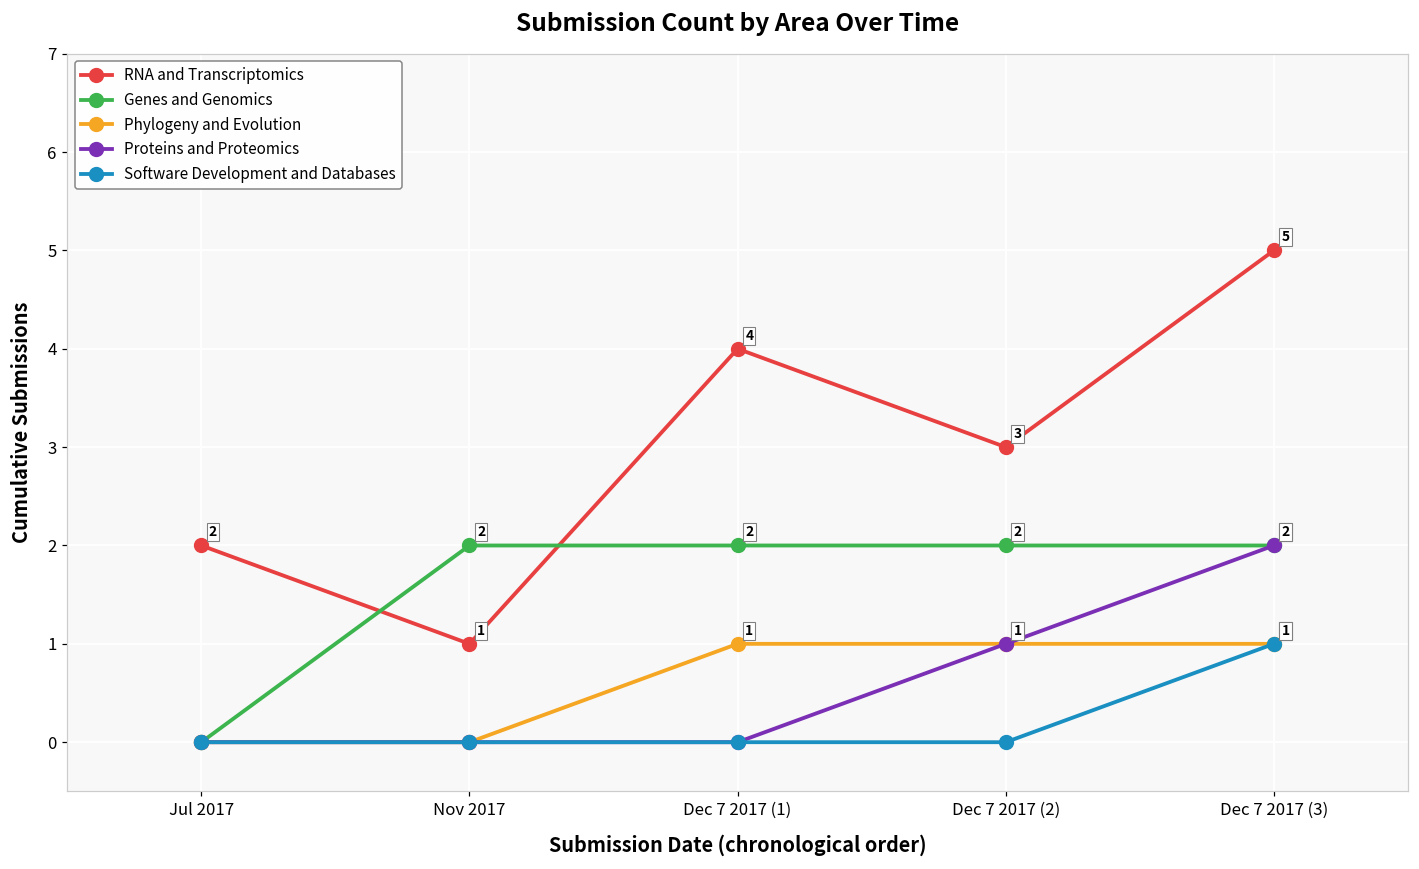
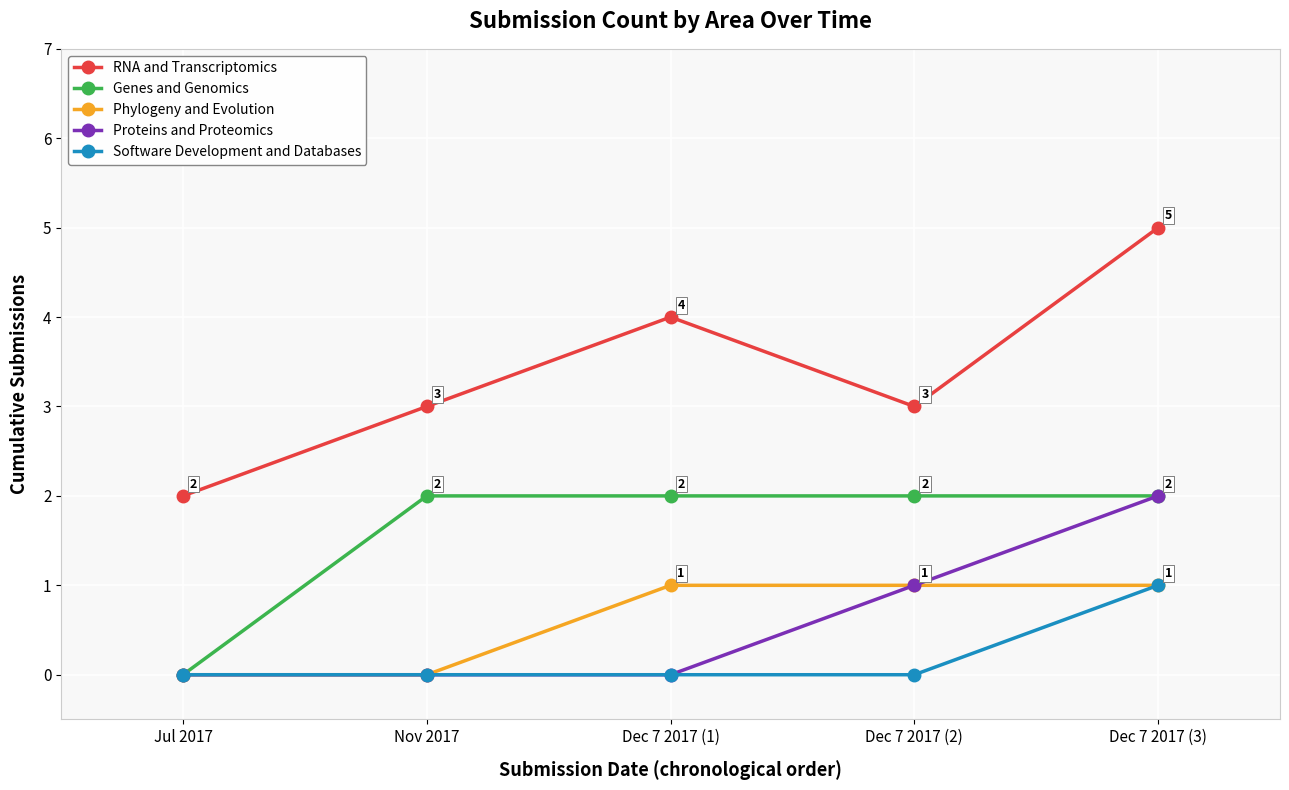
  {
    "RNA and Transcriptomics": {
-     "Nov 2017": 1
+     "Nov 2017": 3
    },
    "Software Development and Databases": {
      "Dec 7 2017 (2)": 0.0
    }
  }
